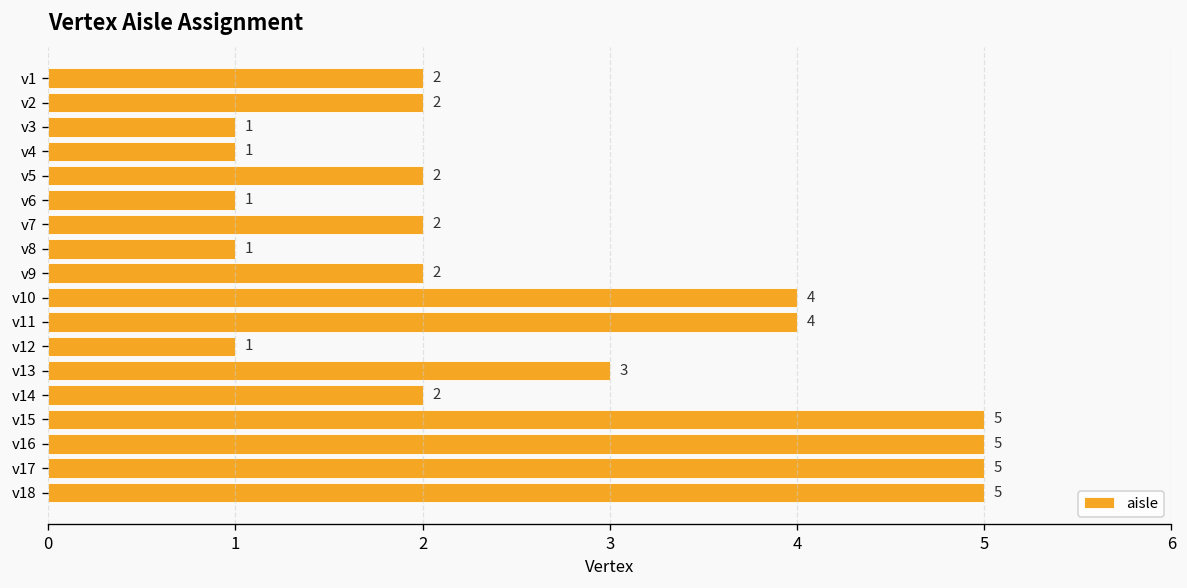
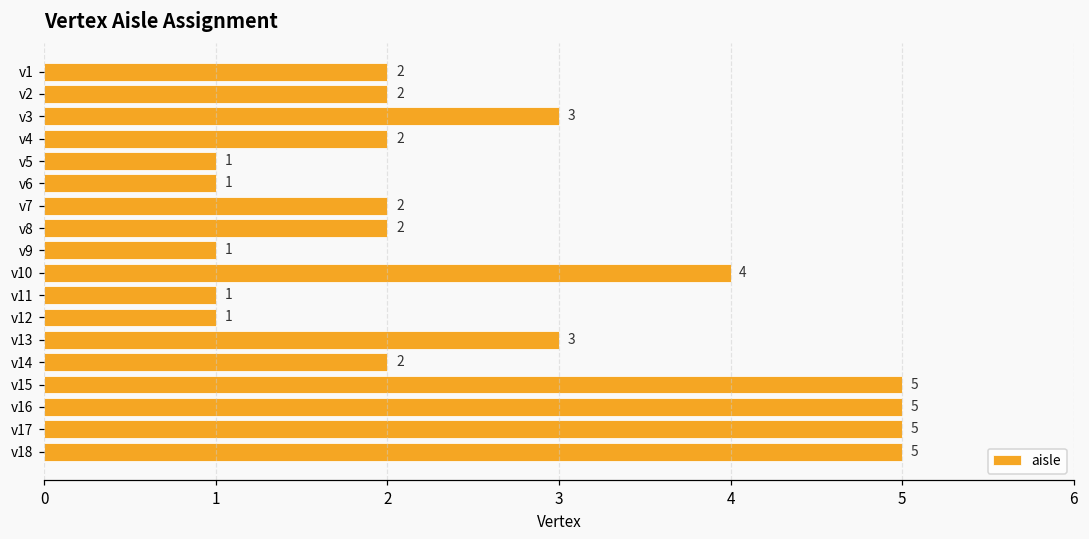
  {
    "v1": 2,
    "v2": 2,
-   "v3": 1,
-   "v4": 1,
-   "v5": 2,
+   "v3": 3,
+   "v4": 2,
+   "v5": 1,
    "v6": 1,
    "v7": 2,
-   "v8": 1,
-   "v9": 2,
+   "v8": 2,
+   "v9": 1,
    "v10": 4,
-   "v11": 4,
+   "v11": 1,
    "v12": 1,
    "v13": 3,
    "v14": 2,
    "v15": 5,
    "v16": 5,
    "v17": 5,
    "v18": 5
  }
